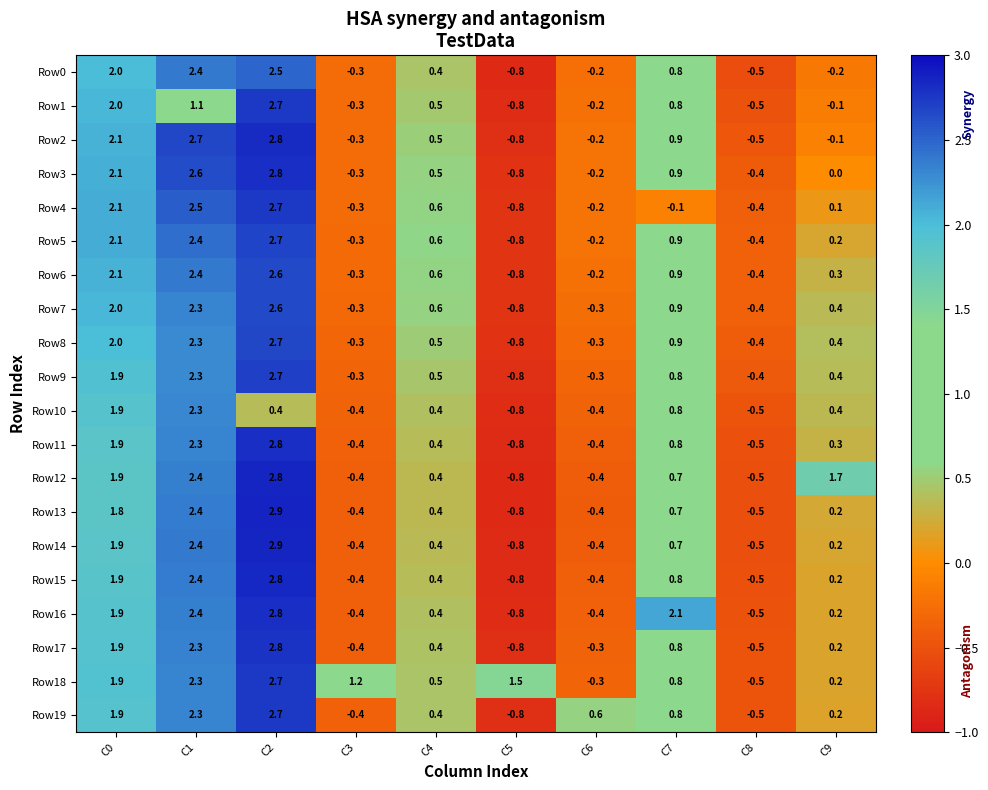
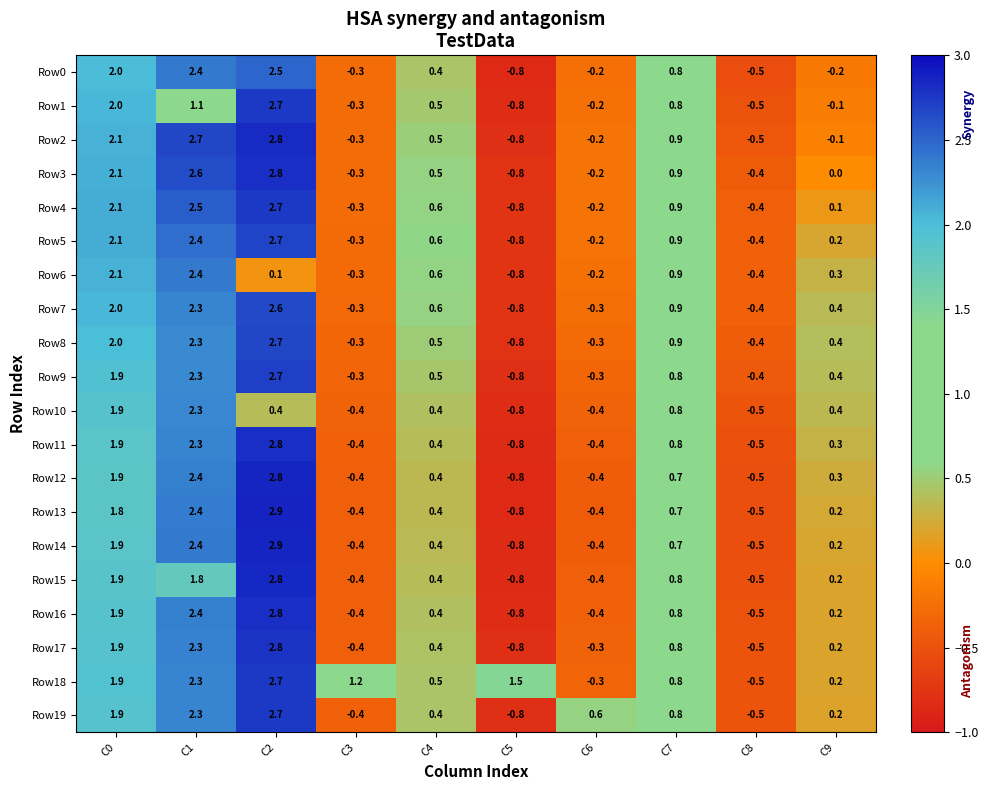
  {
    "Row0": {
      "C0": 2.0,
      "C1": 2.4,
      "C2": 2.5,
      "C3": -0.3,
      "C4": 0.4,
      "C5": -0.8,
      "C6": -0.2,
      "C7": 0.8,
      "C8": -0.5,
      "C9": -0.2
    },
    "Row1": {
      "C0": 2.0,
      "C1": 1.1,
      "C2": 2.7,
      "C3": -0.3,
      "C4": 0.5,
      "C5": -0.8,
      "C6": -0.2,
      "C7": 0.8,
      "C8": -0.5,
      "C9": -0.1
    },
    "Row2": {
      "C0": 2.1,
      "C1": 2.7,
      "C2": 2.8,
      "C3": -0.3,
      "C4": 0.5,
      "C5": -0.8,
      "C6": -0.2,
      "C7": 0.9,
      "C8": -0.5,
      "C9": -0.1
    },
    "Row3": {
      "C0": 2.1,
      "C1": 2.6,
      "C2": 2.8,
      "C3": -0.3,
      "C4": 0.5,
      "C5": -0.8,
      "C6": -0.2,
      "C7": 0.9,
      "C8": -0.4,
      "C9": 0.0
    },
    "Row4": {
      "C0": 2.1,
      "C1": 2.5,
      "C2": 2.7,
      "C3": -0.3,
      "C4": 0.6,
      "C5": -0.8,
      "C6": -0.2,
-     "C7": -0.1,
+     "C7": 0.9,
      "C8": -0.4,
      "C9": 0.1
    },
    "Row5": {
      "C0": 2.1,
      "C1": 2.4,
      "C2": 2.7,
      "C3": -0.3,
      "C4": 0.6,
      "C5": -0.8,
      "C6": -0.2,
      "C7": 0.9,
      "C8": -0.4,
      "C9": 0.2
    },
    "Row6": {
      "C0": 2.1,
      "C1": 2.4,
-     "C2": 2.6,
+     "C2": 0.1,
      "C3": -0.3,
      "C4": 0.6,
      "C5": -0.8,
      "C6": -0.2,
      "C7": 0.9,
      "C8": -0.4,
      "C9": 0.3
    },
    "Row7": {
      "C0": 2.0,
      "C1": 2.3,
      "C2": 2.6,
      "C3": -0.3,
      "C4": 0.6,
      "C5": -0.8,
      "C6": -0.3,
      "C7": 0.9,
      "C8": -0.4,
      "C9": 0.4
    },
    "Row8": {
      "C0": 2.0,
      "C1": 2.3,
      "C2": 2.7,
      "C3": -0.3,
      "C4": 0.5,
      "C5": -0.8,
      "C6": -0.3,
      "C7": 0.9,
      "C8": -0.4,
      "C9": 0.4
    },
    "Row9": {
      "C0": 1.9,
      "C1": 2.3,
      "C2": 2.7,
      "C3": -0.3,
      "C4": 0.5,
      "C5": -0.8,
      "C6": -0.3,
      "C7": 0.8,
      "C8": -0.4,
      "C9": 0.4
    },
    "Row10": {
      "C0": 1.9,
      "C1": 2.3,
      "C2": 0.4,
      "C3": -0.4,
      "C4": 0.4,
      "C5": -0.8,
      "C6": -0.4,
      "C7": 0.8,
      "C8": -0.5,
      "C9": 0.4
    },
    "Row11": {
      "C0": 1.9,
      "C1": 2.3,
      "C2": 2.8,
      "C3": -0.4,
      "C4": 0.4,
      "C5": -0.8,
      "C6": -0.4,
      "C7": 0.8,
      "C8": -0.5,
      "C9": 0.3
    },
    "Row12": {
      "C0": 1.9,
      "C1": 2.4,
      "C2": 2.8,
      "C3": -0.4,
      "C4": 0.4,
      "C5": -0.8,
      "C6": -0.4,
      "C7": 0.7,
      "C8": -0.5,
-     "C9": 1.7
+     "C9": 0.3
    },
    "Row13": {
      "C0": 1.8,
      "C1": 2.4,
      "C2": 2.9,
      "C3": -0.4,
      "C4": 0.4,
      "C5": -0.8,
      "C6": -0.4,
      "C7": 0.7,
      "C8": -0.5,
      "C9": 0.2
    },
    "Row14": {
      "C0": 1.9,
      "C1": 2.4,
      "C2": 2.9,
      "C3": -0.4,
      "C4": 0.4,
      "C5": -0.8,
      "C6": -0.4,
      "C7": 0.7,
      "C8": -0.5,
      "C9": 0.2
    },
    "Row15": {
      "C0": 1.9,
-     "C1": 2.4,
+     "C1": 1.8,
      "C2": 2.8,
      "C3": -0.4,
      "C4": 0.4,
      "C5": -0.8,
      "C6": -0.4,
      "C7": 0.8,
      "C8": -0.5,
      "C9": 0.2
    },
    "Row16": {
      "C0": 1.9,
      "C1": 2.4,
      "C2": 2.8,
      "C3": -0.4,
      "C4": 0.4,
      "C5": -0.8,
      "C6": -0.4,
-     "C7": 2.1,
+     "C7": 0.8,
      "C8": -0.5,
      "C9": 0.2
    },
    "Row17": {
      "C0": 1.9,
      "C1": 2.3,
      "C2": 2.8,
      "C3": -0.4,
      "C4": 0.4,
      "C5": -0.8,
      "C6": -0.3,
      "C7": 0.8,
      "C8": -0.5,
      "C9": 0.2
    },
    "Row18": {
      "C0": 1.9,
      "C1": 2.3,
      "C2": 2.7,
      "C3": 1.2,
      "C4": 0.5,
      "C5": 1.5,
      "C6": -0.3,
      "C7": 0.8,
      "C8": -0.5,
      "C9": 0.2
    },
    "Row19": {
      "C0": 1.9,
      "C1": 2.3,
      "C2": 2.7,
      "C3": -0.4,
      "C4": 0.4,
      "C5": -0.8,
      "C6": 0.6,
      "C7": 0.8,
      "C8": -0.5,
      "C9": 0.2
    }
  }
